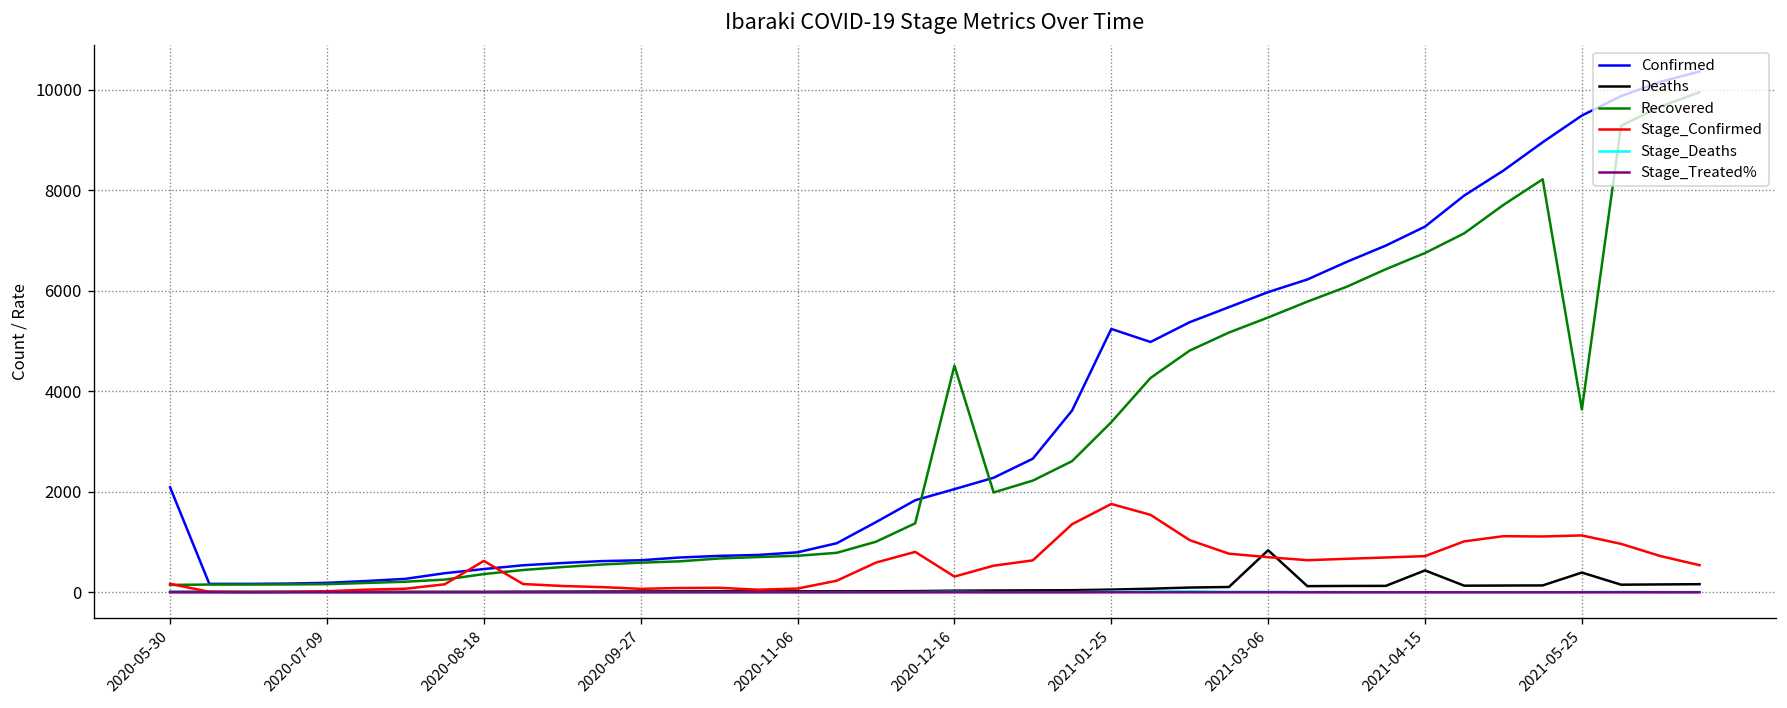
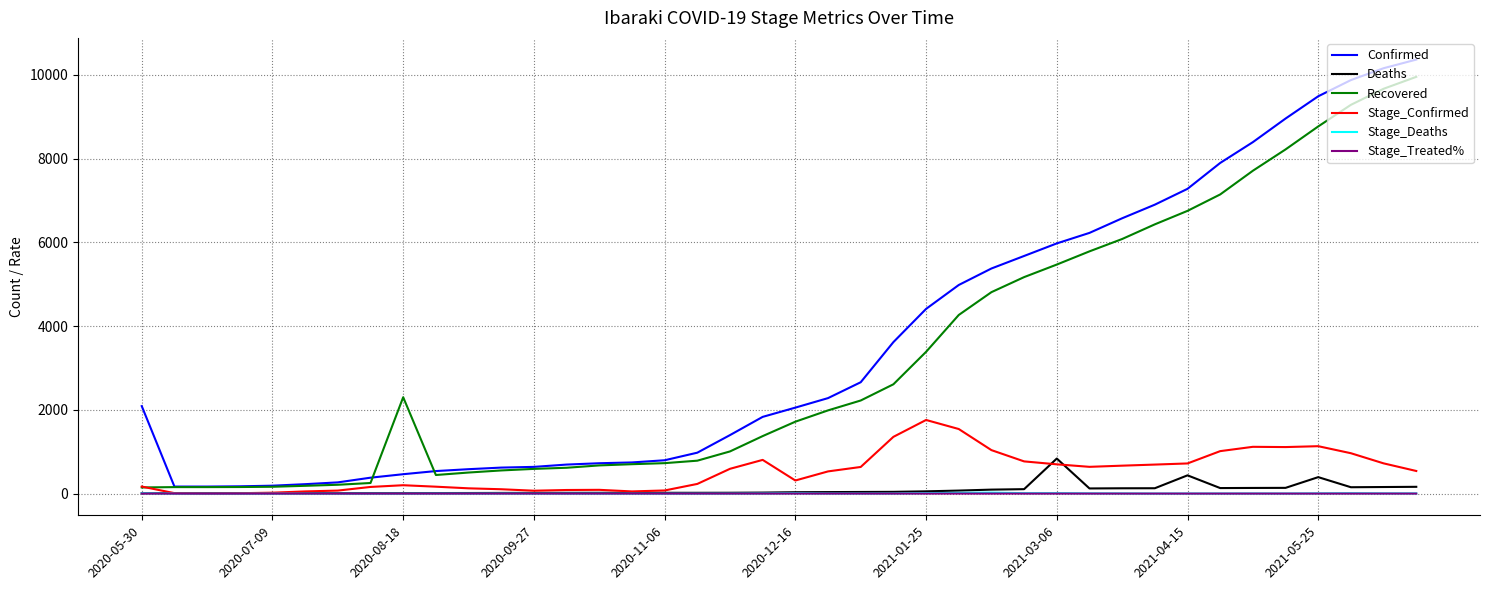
  {
    "Confirmed": {
      "2020-05-30": 2100,
      "2020-08-18": 500,
      "2020-11-06": 800,
      "2020-12-16": 2100,
-     "2021-01-25": 5200,
+     "2021-01-25": 4400,
      "2021-03-06": 6000,
      "2021-04-15": 7300,
      "2021-05-25": 9500
    },
    "Deaths": {
      "2021-03-06": 800,
      "2021-04-15": 400,
      "2021-05-25": 400
    },
    "Recovered": {
-     "2020-08-18": 400,
+     "2020-08-18": 2300,
      "2020-11-06": 700,
-     "2020-12-16": 4500,
+     "2020-12-16": 1700,
      "2021-01-25": 3400,
      "2021-03-06": 5500,
      "2021-04-15": 6800,
-     "2021-05-25": 3600
+     "2021-05-25": 8800
    },
    "Stage_Confirmed": {
-     "2020-08-18": 600,
+     "2020-08-18": 200,
      "2020-12-16": 300,
      "2021-01-25": 1800,
      "2021-03-06": 700,
      "2021-04-15": 700,
      "2021-05-25": 1100
    }
  }
